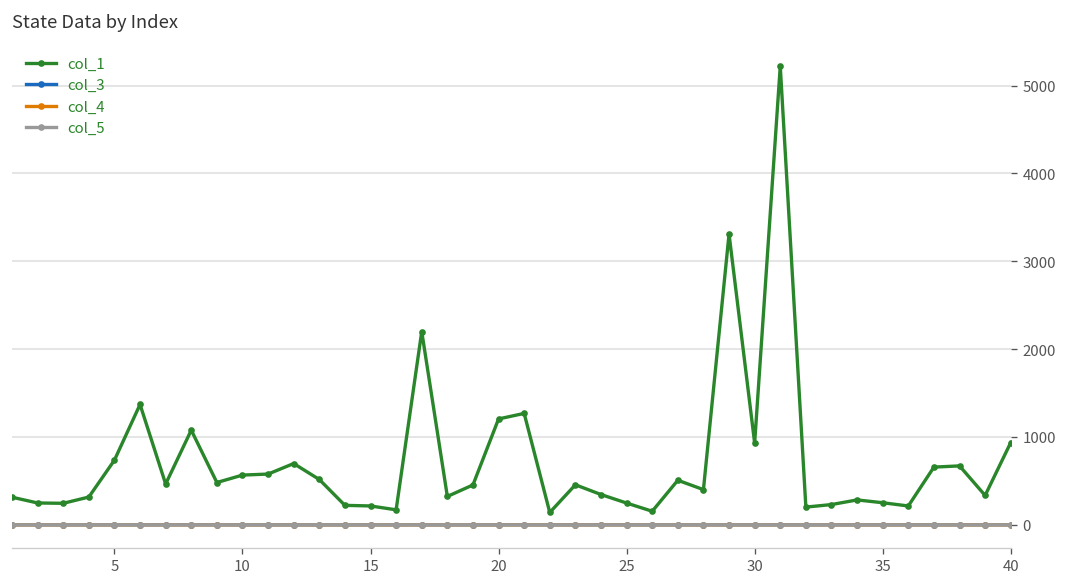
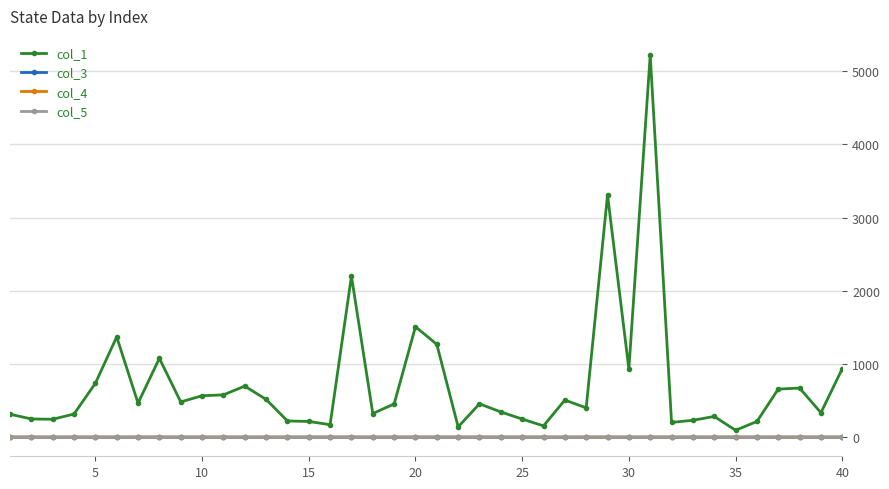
  {
    "col_1": {
      "5": 700,
      "10": 600,
      "15": 200,
-     "20": 1200,
+     "20": 1500,
      "25": 200,
      "30": 900,
-     "35": 300,
+     "35": 100,
      "40": 900
    },
    "col_5": {
      "5": 0,
      "10": 0,
      "15": 0,
      "20": 0,
      "25": 0,
      "30": 0,
      "35": 0,
      "40": 0
    }
  }
